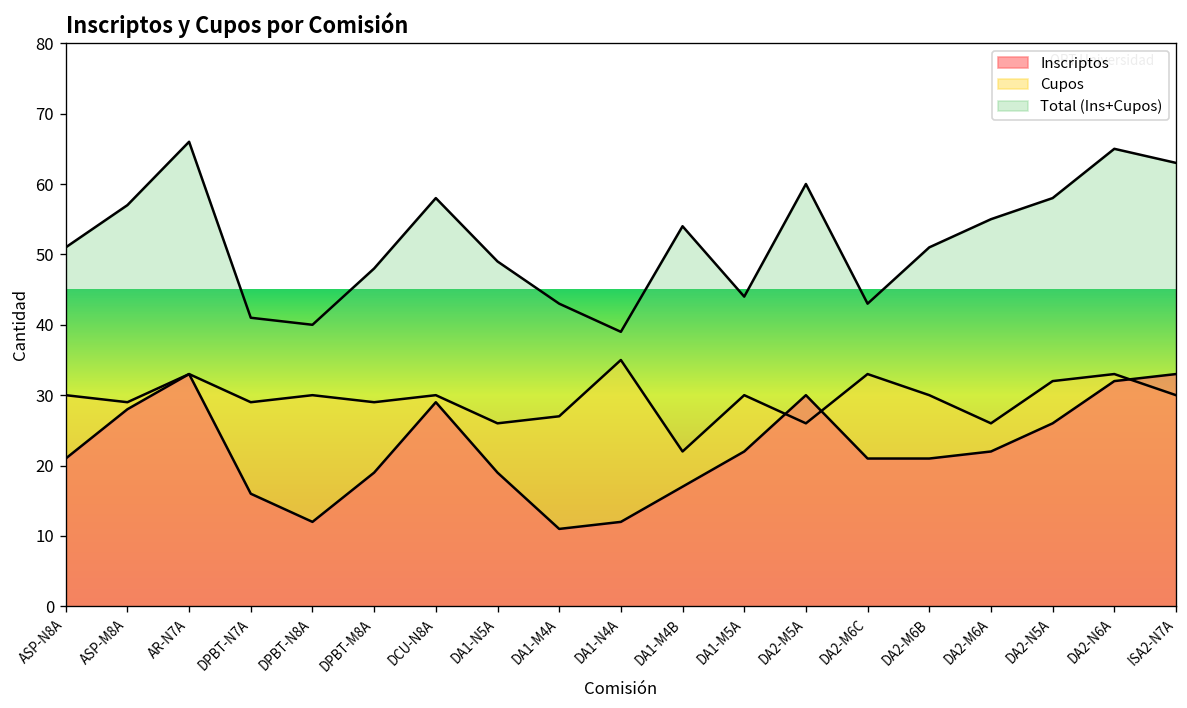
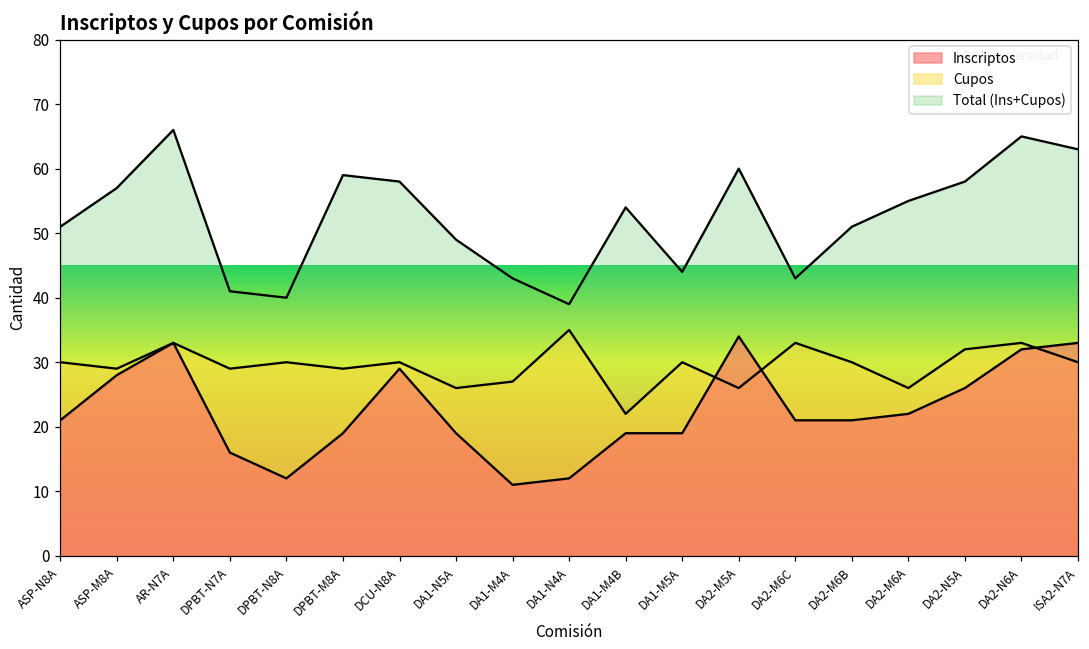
  {
    "Inscriptos": {
      "ASP-N8A": 21,
      "ASP-M8A": 28,
      "DPBT-N7A": 16,
      "DPBT-N8A": 12,
      "DPBT-M8A": 19,
      "DCU-N8A": 29,
      "DA1-N5A": 19,
      "DA1-M4A": 11,
      "DA1-N4A": 12,
-     "DA1-M4B": 17,
-     "DA1-M5A": 22,
-     "DA2-M5A": 30,
+     "DA1-M4B": 19,
+     "DA1-M5A": 19,
+     "DA2-M5A": 34,
      "DA2-M6C": 21,
      "DA2-M6B": 21,
      "DA2-M6A": 22,
      "DA2-N5A": 26,
      "DA2-N6A": 32,
      "ISA2-N7A": 33
    },
    "Cupos": {
      "ASP-N8A": 30,
      "ASP-M8A": 29,
      "DPBT-N7A": 29,
      "DPBT-N8A": 30,
      "DPBT-M8A": 29,
      "DCU-N8A": 30,
      "DA1-N5A": 26,
      "DA1-M4A": 27,
      "DA1-N4A": 35,
      "DA1-M4B": 22,
      "DA1-M5A": 30,
      "DA2-M5A": 26,
      "DA2-M6C": 33,
      "DA2-M6B": 30,
      "DA2-M6A": 26,
      "DA2-N5A": 32,
      "DA2-N6A": 33,
      "ISA2-N7A": 30
    },
    "Total (Ins+Cupos)": {
      "ASP-N8A": 51,
      "ASP-M8A": 57,
      "AR-N7A": 66,
      "DPBT-N7A": 41,
      "DPBT-N8A": 40,
-     "DPBT-M8A": 48,
+     "DPBT-M8A": 59,
      "DCU-N8A": 58,
      "DA1-N5A": 49,
      "DA1-M4A": 43,
      "DA1-N4A": 39,
      "DA1-M4B": 54,
      "DA1-M5A": 44,
      "DA2-M5A": 60,
      "DA2-M6C": 43,
      "DA2-M6B": 51,
      "DA2-M6A": 55,
      "DA2-N5A": 58,
      "DA2-N6A": 65,
      "ISA2-N7A": 63
    }
  }
